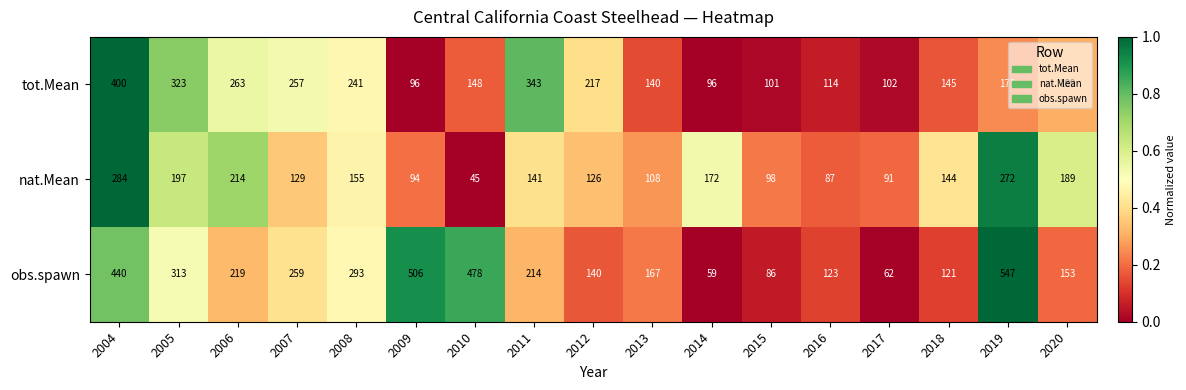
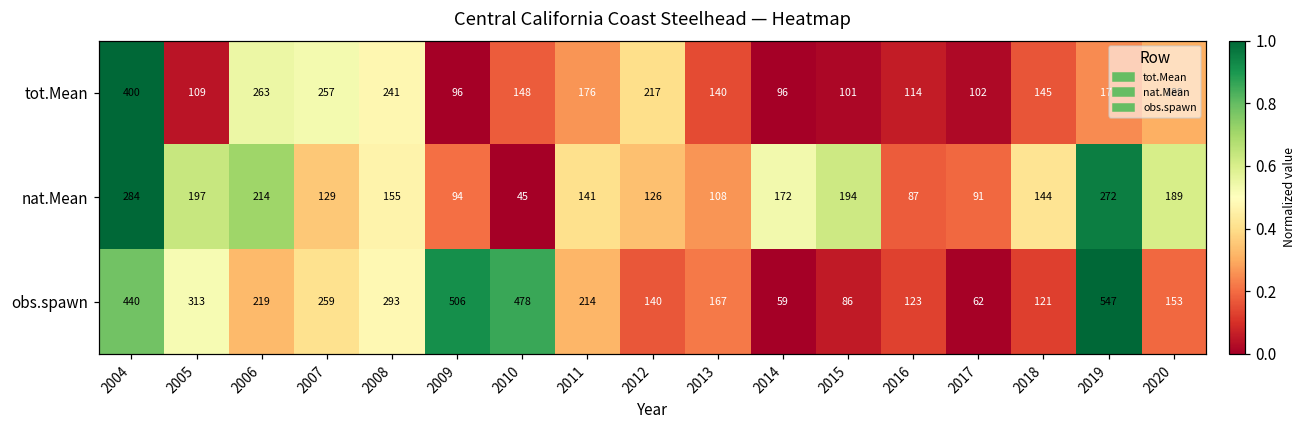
  {
    "tot.Mean": {
      "2004": 400,
-     "2005": 323,
+     "2005": 109,
      "2006": 263,
      "2007": 257,
      "2008": 241,
      "2009": 96,
      "2010": 148,
-     "2011": 343,
+     "2011": 176,
      "2012": 217,
      "2013": 140,
      "2014": 96,
      "2015": 101,
      "2016": 114,
      "2017": 102,
      "2018": 145
    },
    "nat.Mean": {
      "2004": 284,
      "2005": 197,
      "2006": 214,
      "2007": 129,
      "2008": 155,
      "2009": 94,
      "2010": 45,
      "2011": 141,
      "2012": 126,
      "2013": 108,
      "2014": 172,
-     "2015": 98,
+     "2015": 194,
      "2016": 87,
      "2017": 91,
      "2018": 144,
      "2019": 272,
      "2020": 189
    },
    "obs.spawn": {
      "2004": 440,
      "2005": 313,
      "2006": 219,
      "2007": 259,
      "2008": 293,
      "2009": 506,
      "2010": 478,
      "2011": 214,
      "2012": 140,
      "2013": 167,
      "2014": 59,
      "2015": 86,
      "2016": 123,
      "2017": 62,
      "2018": 121,
      "2019": 547,
      "2020": 153
    }
  }
